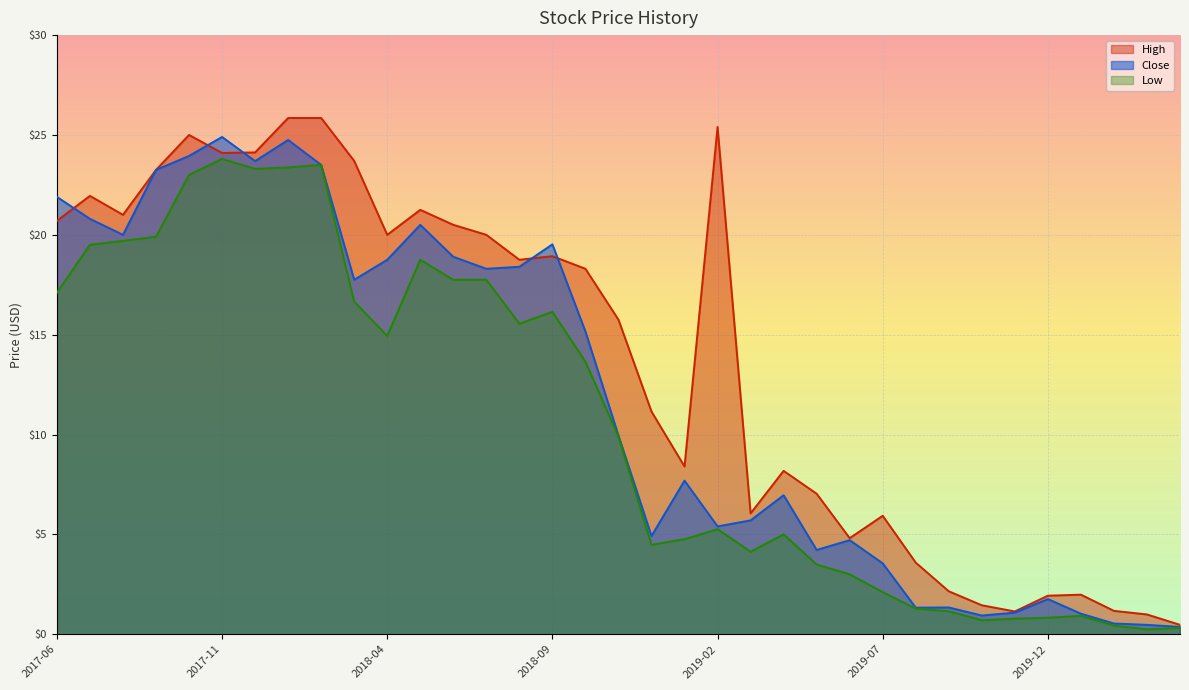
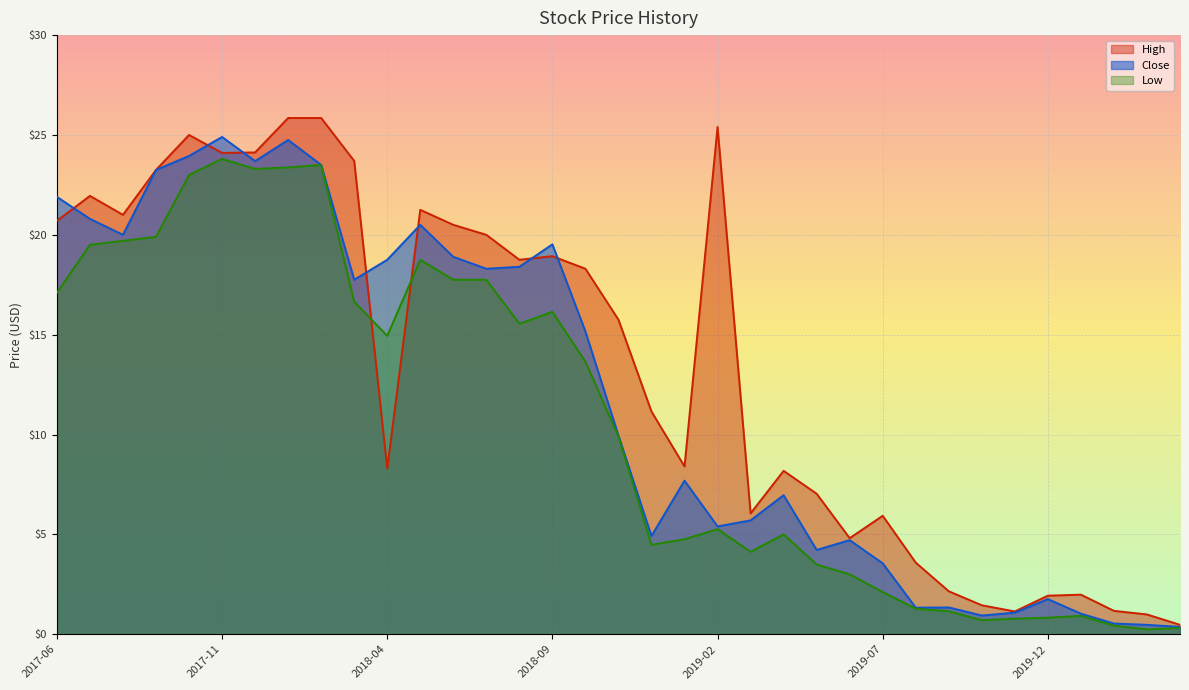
  {
    "High": {
      "2017-06": "$20.7",
      "2017-11": "$24.1",
-     "2018-04": "$20.0",
+     "2018-04": "$8.3",
      "2018-09": "$18.9",
      "2019-02": "$25.4",
      "2019-07": "$5.9",
      "2019-12": "$1.9"
    },
    "Close": {
      "2017-06": "$21.9",
      "2017-11": "$24.9",
      "2018-04": "$18.8",
      "2018-09": "$19.5",
      "2019-02": "$5.4",
      "2019-07": "$3.6",
      "2019-12": "$1.8"
    },
    "Low": {
      "2017-06": "$17.1",
      "2017-11": "$23.8",
      "2018-04": "$14.9",
      "2018-09": "$16.1",
      "2019-02": "$5.3",
      "2019-07": "$2.1",
      "2019-12": "$0.8"
    }
  }
